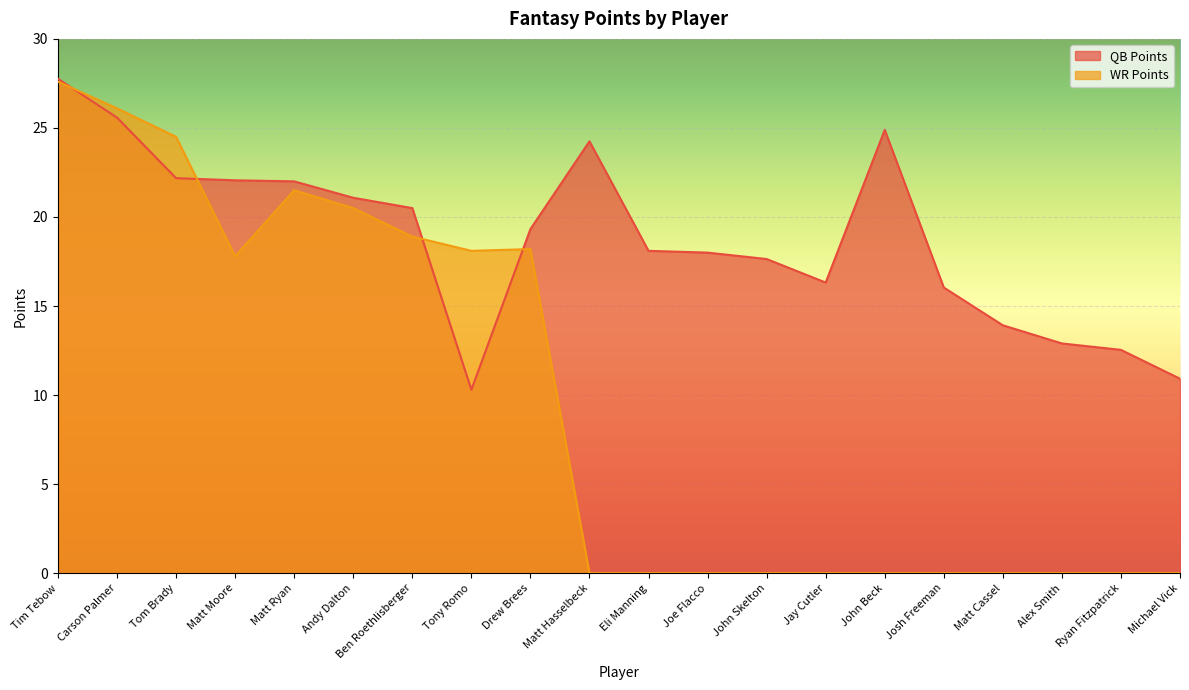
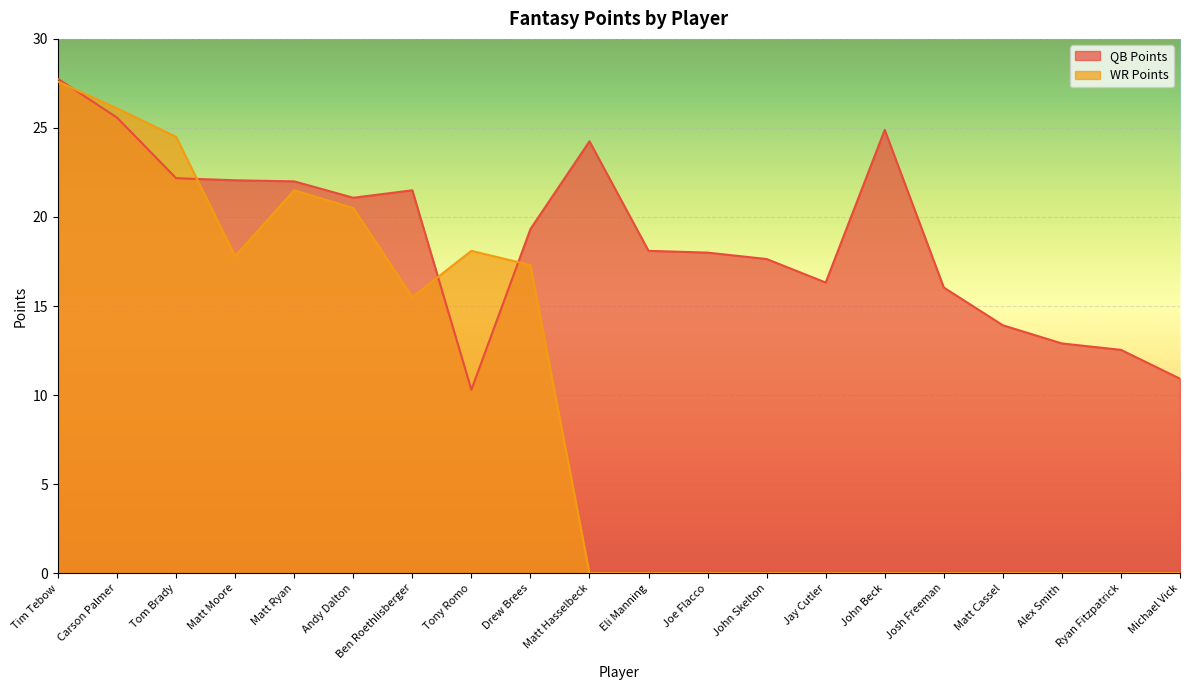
  {
    "QB Points": {
      "Tim Tebow": 27.8,
      "Carson Palmer": 25.6,
      "Tom Brady": 22.2,
      "Matt Moore": 22.1,
      "Matt Ryan": 22.0,
      "Andy Dalton": 21.1,
-     "Ben Roethlisberger": 20.5,
+     "Ben Roethlisberger": 21.5,
      "Tony Romo": 10.3,
      "Drew Brees": 19.3,
      "Matt Hasselbeck": 24.3,
      "Eli Manning": 18.1,
      "Joe Flacco": 18.0,
      "John Skelton": 17.6,
      "Jay Cutler": 16.3,
      "John Beck": 24.9,
      "Josh Freeman": 16.0,
      "Matt Cassel": 13.9,
      "Alex Smith": 12.9,
      "Ryan Fitzpatrick": 12.5,
      "Michael Vick": 10.9
    },
    "WR Points": {
      "Tim Tebow": 27.6,
      "Carson Palmer": 26.1,
      "Tom Brady": 24.5,
      "Matt Moore": 17.8,
      "Matt Ryan": 21.5,
      "Andy Dalton": 20.5,
-     "Ben Roethlisberger": 18.9,
+     "Ben Roethlisberger": 15.5,
      "Tony Romo": 18.1,
-     "Drew Brees": 18.2,
+     "Drew Brees": 17.3,
      "Matt Hasselbeck": 0.0,
      "Eli Manning": 0.0,
      "Joe Flacco": 0.0,
      "John Skelton": 0.0,
      "Jay Cutler": 0.0,
      "John Beck": 0.0,
      "Josh Freeman": 0.0,
      "Matt Cassel": 0.0,
      "Alex Smith": 0.0,
      "Ryan Fitzpatrick": 0.0,
      "Michael Vick": 0.0
    }
  }
